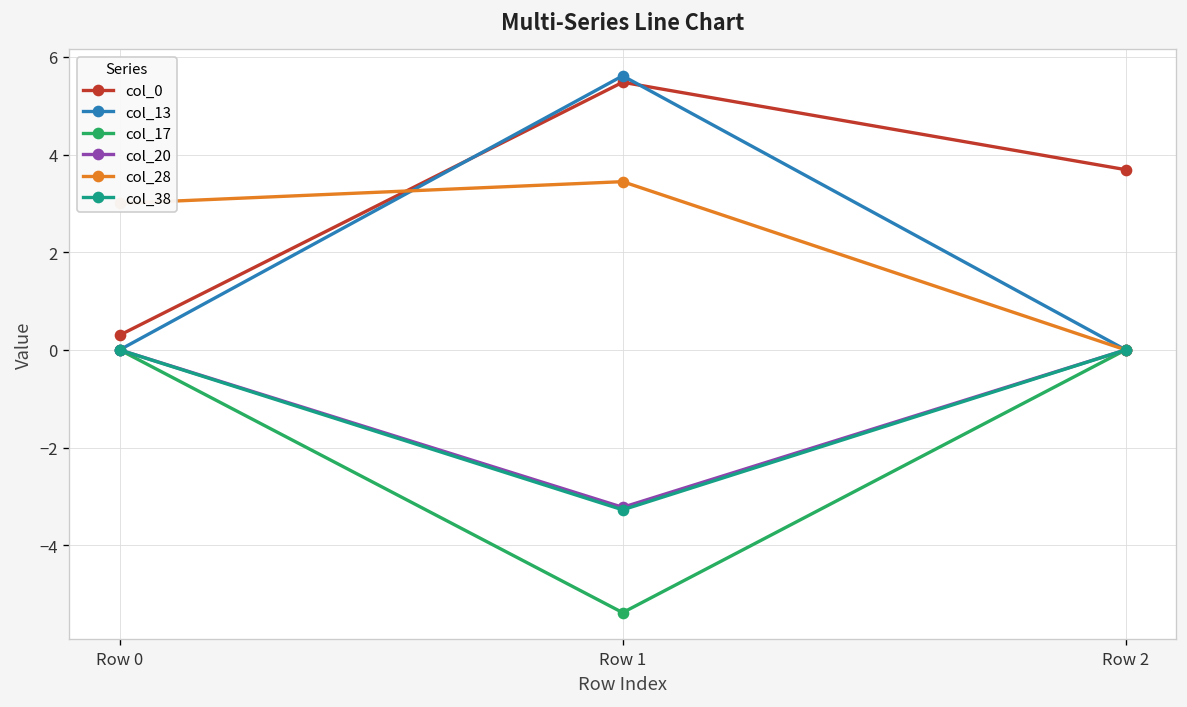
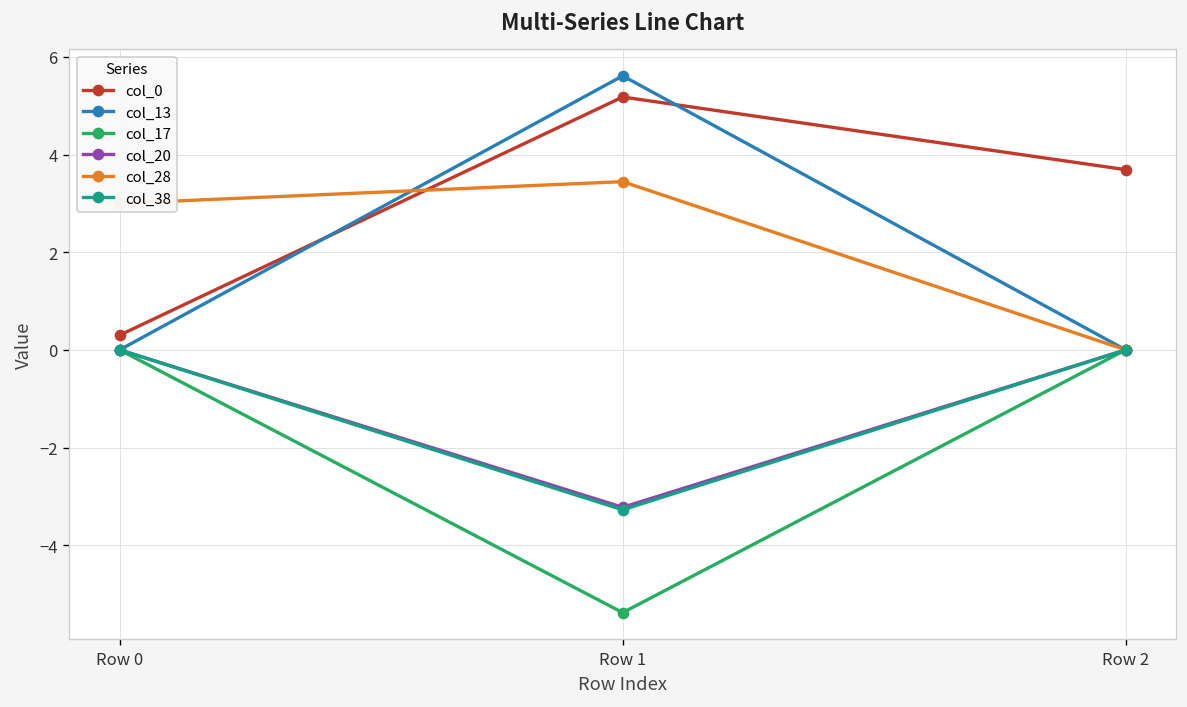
  {
    "col_0": {
      "Row 0": 0.3,
-     "Row 1": 5.5,
+     "Row 1": 5.2,
      "Row 2": 3.7
    },
    "col_13": {
      "Row 1": 5.6
    },
    "col_28": {
      "Row 1": 3.4
    }
  }
